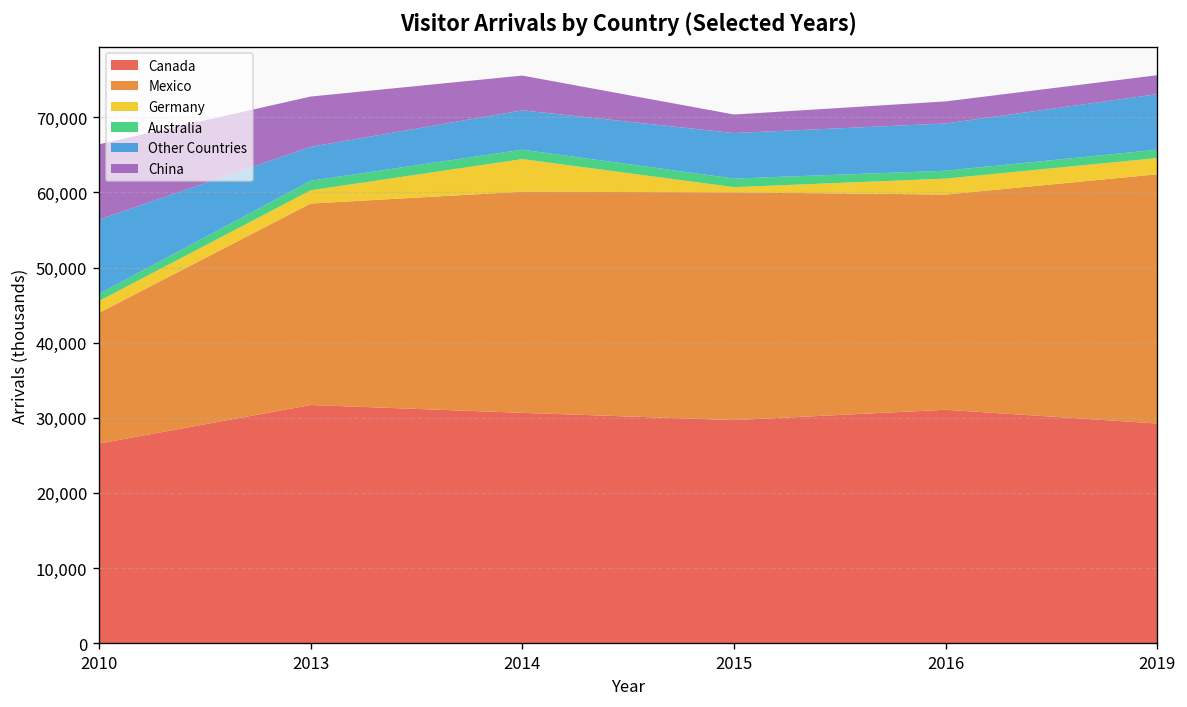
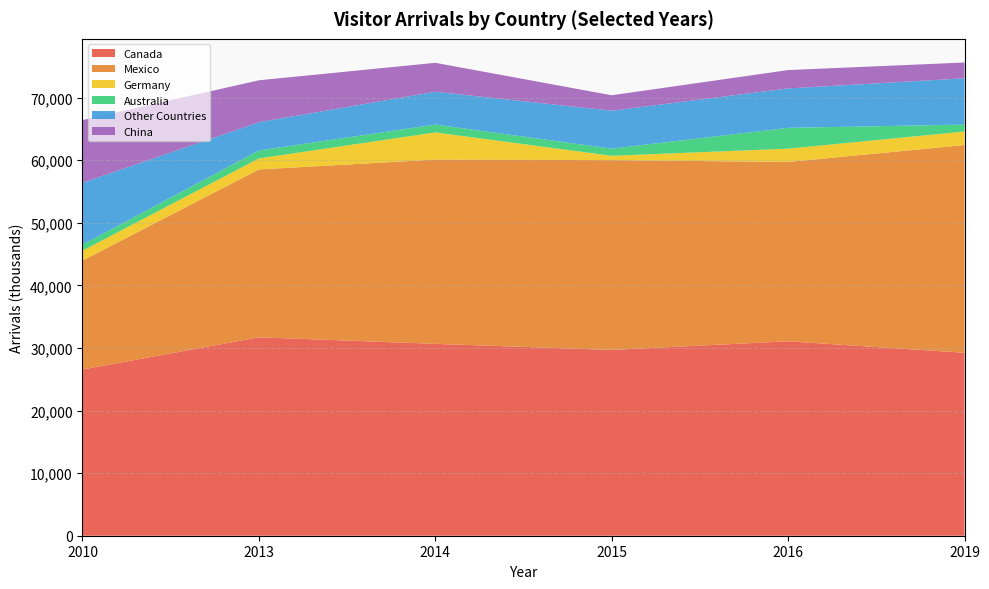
  {
    "Germany": {
      "2010": "2,000",
      "2013": "2,000",
      "2014": "4,000",
      "2015": "1,000",
      "2016": "2,000",
      "2019": "2,000"
    },
    "Australia": {
      "2010": "1,000",
      "2013": "1,000",
      "2014": "1,000",
      "2015": "1,000",
-     "2016": "1,000",
+     "2016": "3,000",
      "2019": "1,000"
    },
    "Other Countries": {
      "2010": "10,000",
      "2013": "5,000",
      "2014": "5,000",
      "2015": "6,000",
      "2016": "6,000",
      "2019": "7,000"
    },
    "China": {
      "2010": "10,000",
      "2013": "7,000",
      "2014": "5,000",
      "2015": "2,000",
      "2016": "3,000",
      "2019": "3,000"
    }
  }
